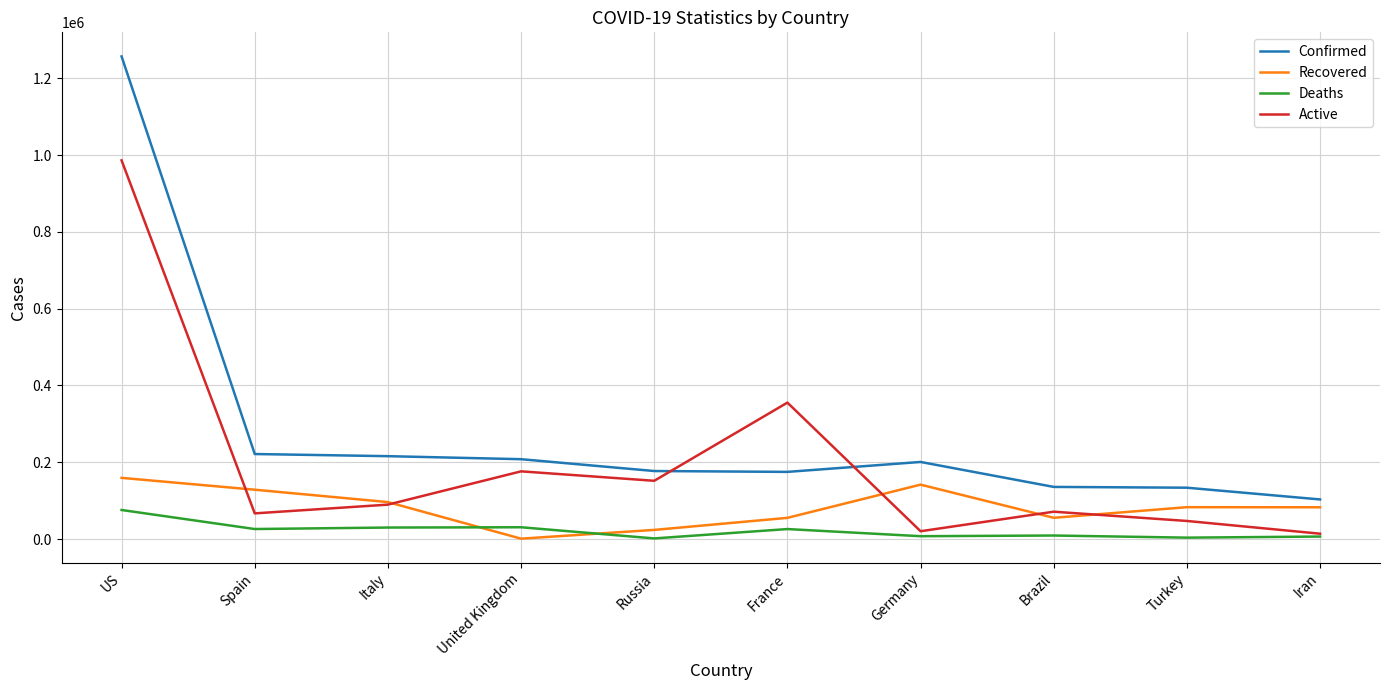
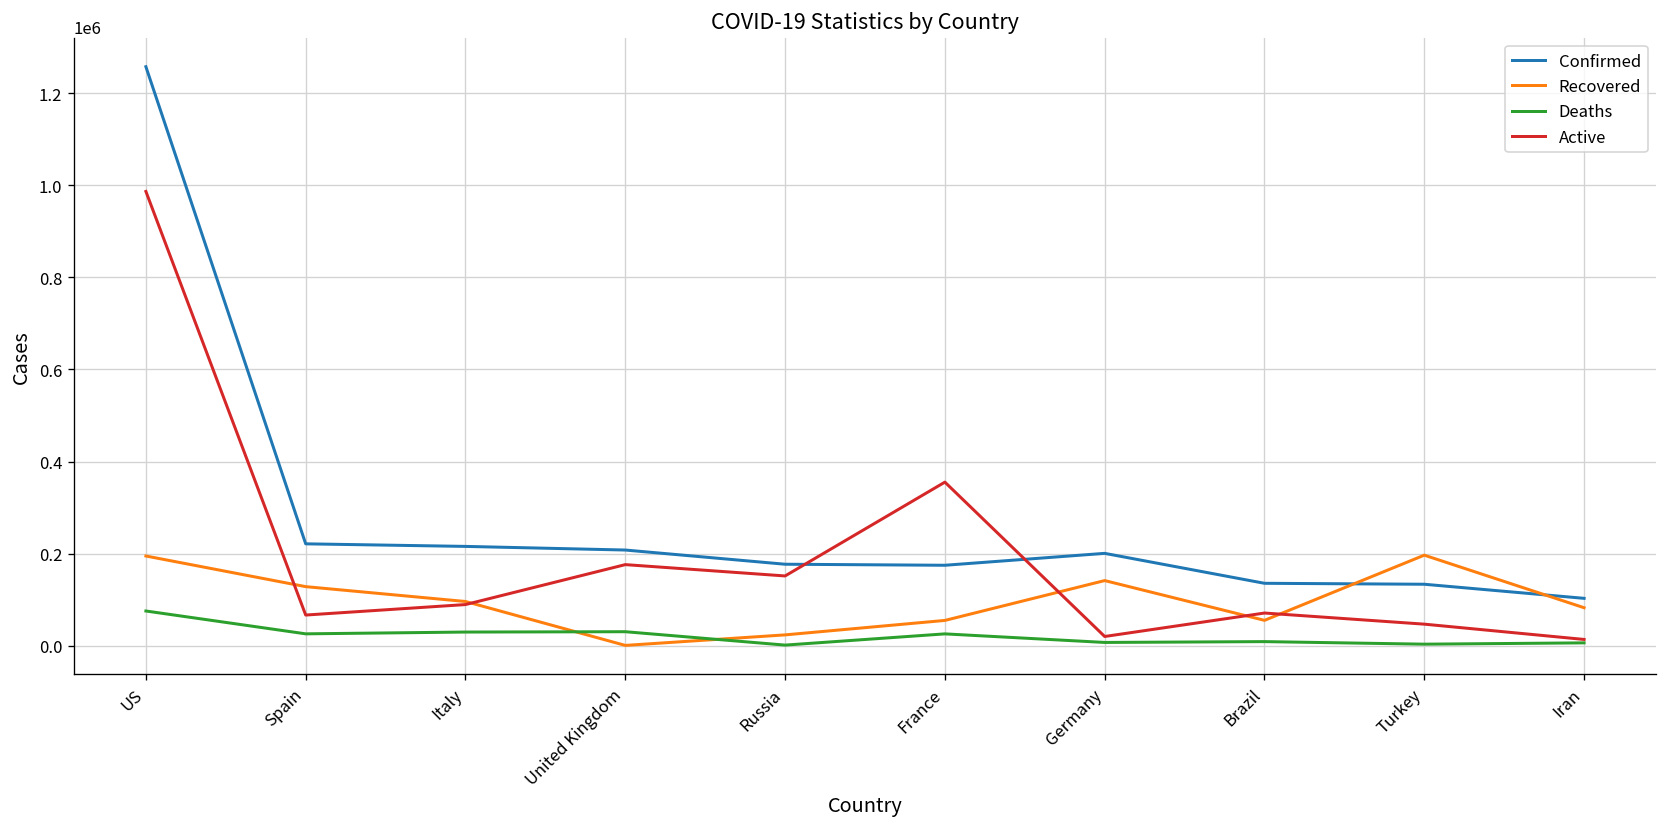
  {
    "Confirmed": {
      "US": 1260000,
      "Spain": 220000,
      "Italy": 220000,
      "United Kingdom": 210000,
      "Russia": 180000,
      "France": 170000,
      "Germany": 200000,
      "Brazil": 140000,
      "Turkey": 130000,
      "Iran": 100000
    },
    "Recovered": {
-     "US": 160000,
+     "US": 200000,
      "Spain": 130000,
      "United Kingdom": 0,
      "Russia": 20000,
      "France": 60000,
      "Germany": 140000,
      "Brazil": 60000,
-     "Turkey": 80000,
+     "Turkey": 200000,
      "Iran": 80000
    },
    "Deaths": {
      "US": 80000,
      "Spain": 30000,
      "Italy": 30000,
      "United Kingdom": 30000,
      "Russia": 0,
      "France": 30000,
      "Germany": 10000,
      "Brazil": 10000,
      "Turkey": 0,
      "Iran": 10000
    },
    "Active": {
      "US": 990000,
      "Spain": 70000,
      "United Kingdom": 180000,
      "Russia": 150000,
      "France": 360000,
      "Germany": 20000,
      "Brazil": 70000,
      "Turkey": 50000,
      "Iran": 10000
    }
  }
